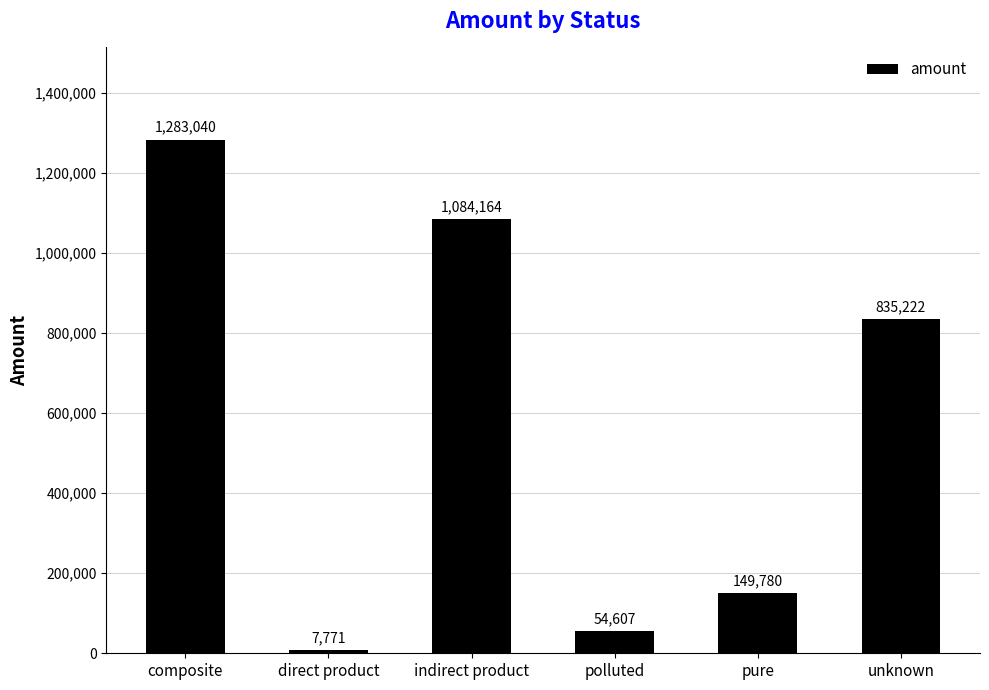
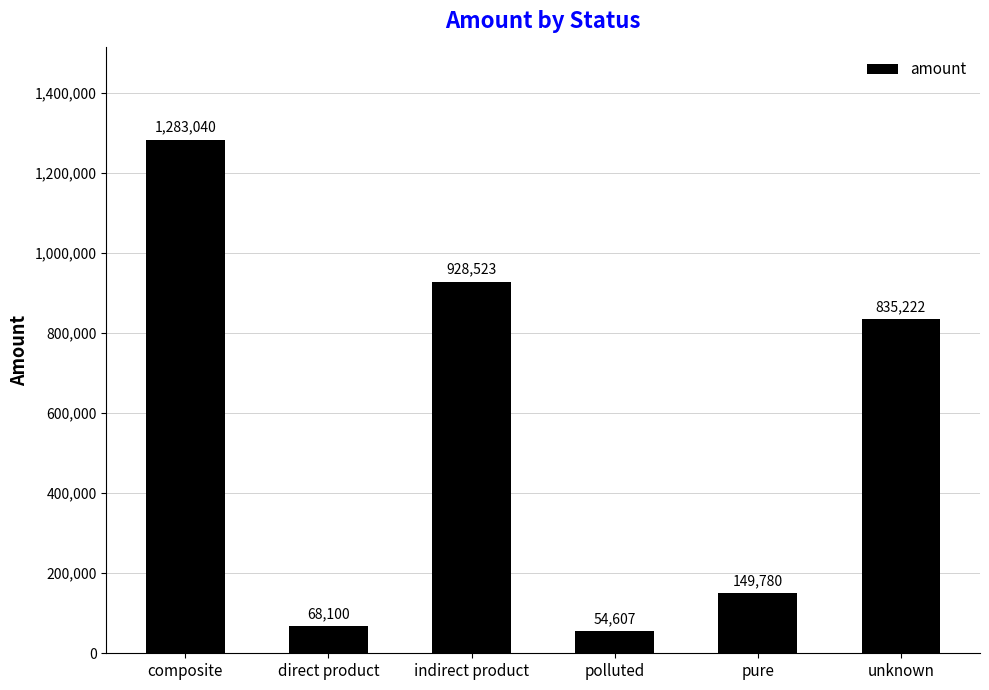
  {
    "composite": "1,283,040",
-   "direct product": "7,771",
-   "indirect product": "1,084,164",
+   "direct product": "68,100",
+   "indirect product": "928,523",
    "polluted": "54,607",
    "pure": "149,780",
    "unknown": "835,222"
  }
